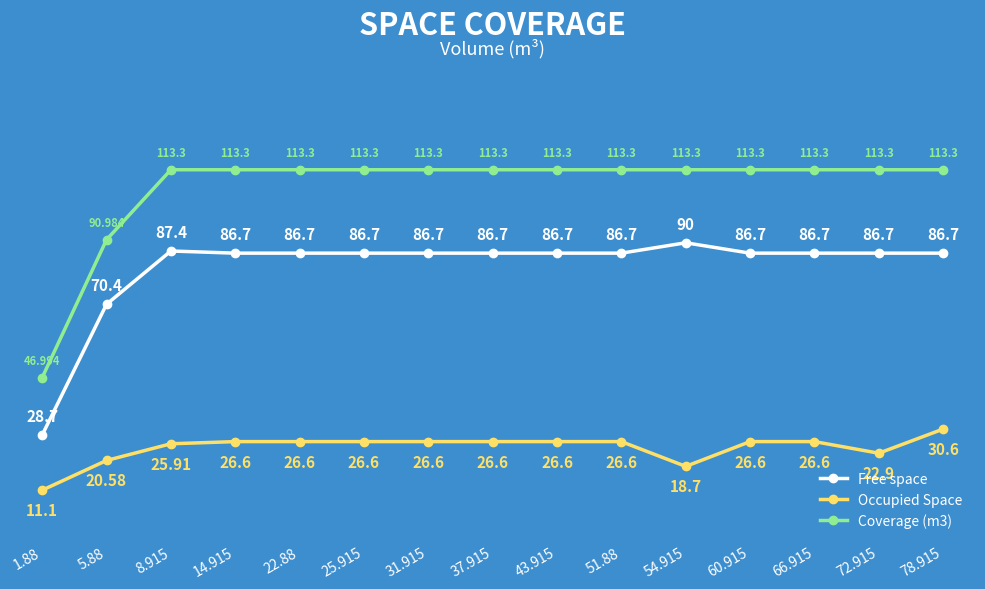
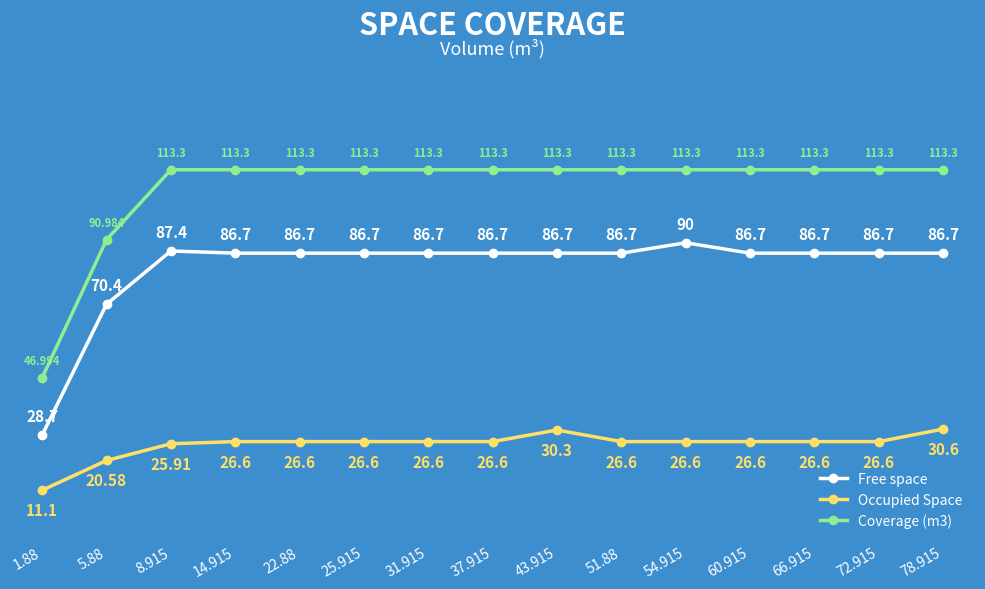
  {
    "Free space": {
      "1.88": 28.7,
      "5.88": 70.4,
      "8.915": 87.4,
      "14.915": 86.7,
      "22.88": 86.7,
      "25.915": 86.7,
      "31.915": 86.7,
      "37.915": 86.7,
      "43.915": 86.7,
      "51.88": 86.7,
      "54.915": 90,
      "60.915": 86.7,
      "66.915": 86.7,
      "72.915": 86.7,
      "78.915": 86.7
    },
    "Occupied Space": {
      "1.88": 11.1,
      "5.88": 20.58,
      "8.915": 25.91,
      "14.915": 26.6,
      "22.88": 26.6,
      "25.915": 26.6,
      "31.915": 26.6,
      "37.915": 26.6,
-     "43.915": 26.6,
+     "43.915": 30.3,
      "51.88": 26.6,
-     "54.915": 18.7,
+     "54.915": 26.6,
      "60.915": 26.6,
      "66.915": 26.6,
-     "72.915": 22.9,
+     "72.915": 26.6,
      "78.915": 30.6
    },
    "Coverage (m3)": {
      "1.88": 46.994,
      "5.88": 90.984,
      "8.915": 113.3,
      "14.915": 113.3,
      "22.88": 113.3,
      "25.915": 113.3,
      "31.915": 113.3,
      "37.915": 113.3,
      "43.915": 113.3,
      "51.88": 113.3,
      "54.915": 113.3,
      "60.915": 113.3,
      "66.915": 113.3,
      "72.915": 113.3,
      "78.915": 113.3
    }
  }
